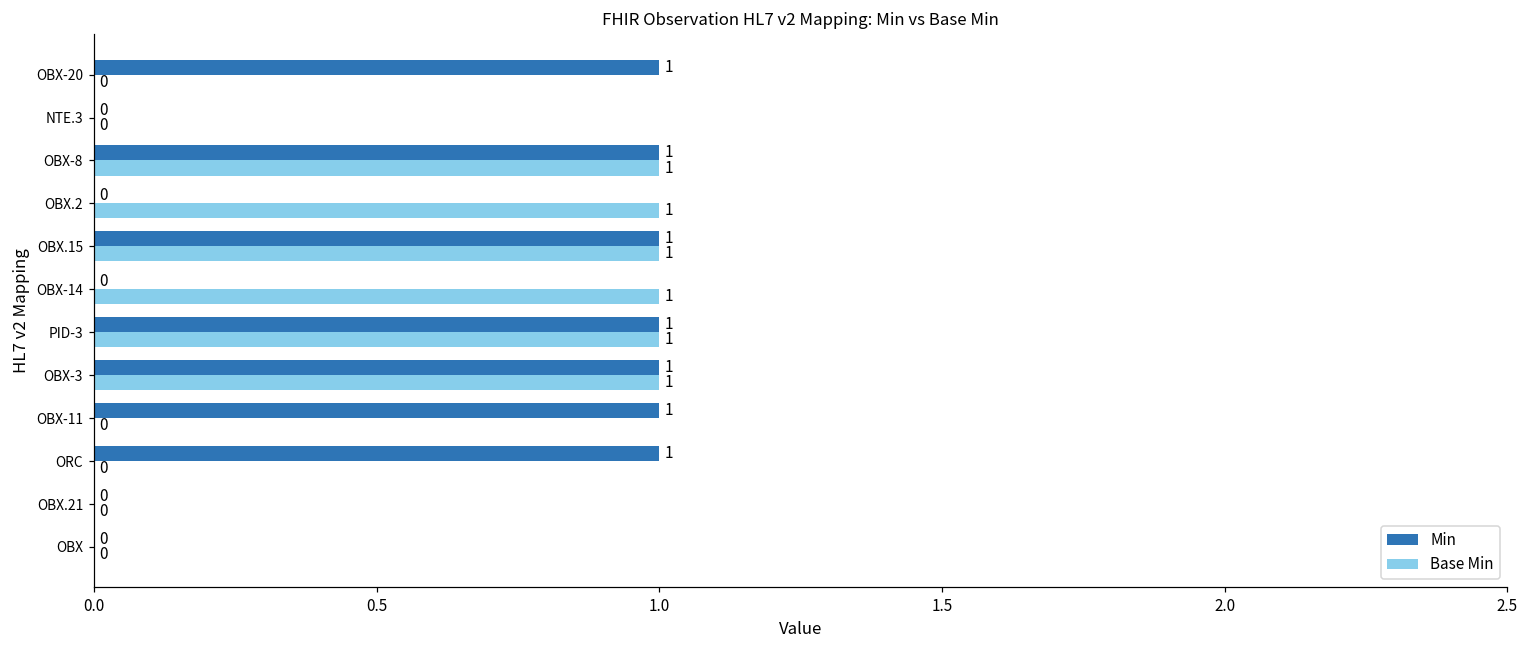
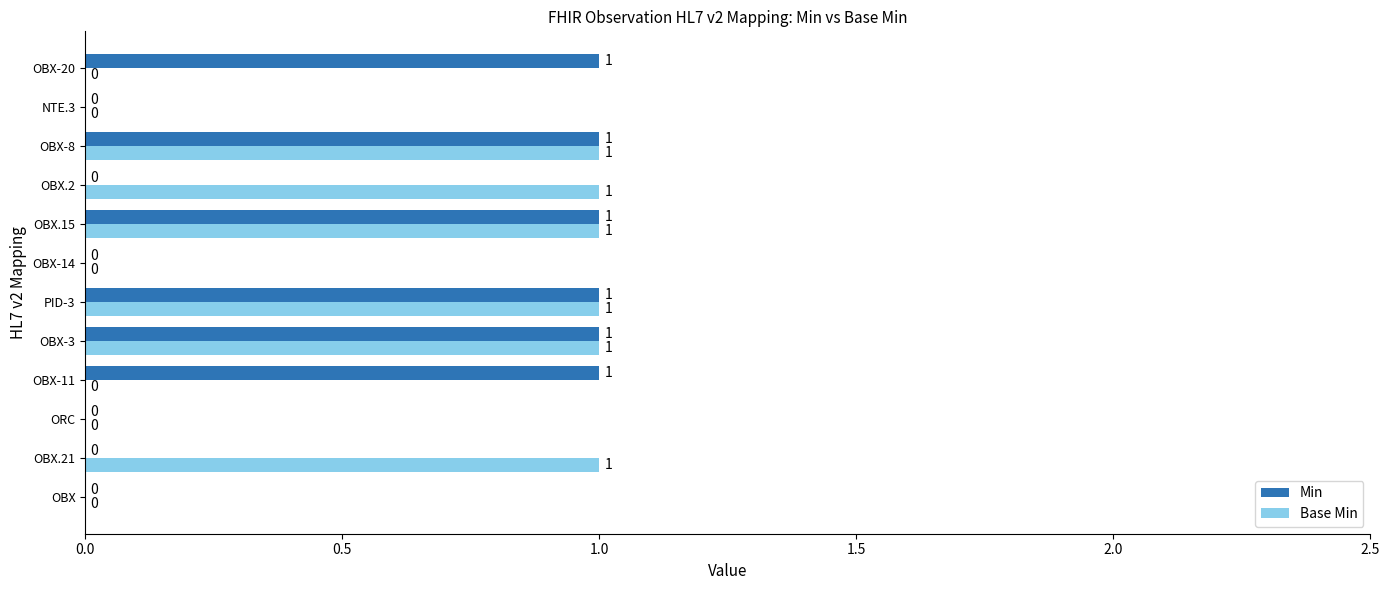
  {
    "Min": {
      "OBX-20": 1,
      "NTE.3": 0,
      "OBX-8": 1,
      "OBX.2": 0,
      "OBX.15": 1,
      "OBX-14": 0,
      "PID-3": 1,
      "OBX-3": 1,
      "OBX-11": 1,
-     "ORC": 1,
+     "ORC": 0,
      "OBX.21": 0,
      "OBX": 0
    },
    "Base Min": {
      "OBX-20": 0,
      "NTE.3": 0,
      "OBX-8": 1,
      "OBX.2": 1,
      "OBX.15": 1,
-     "OBX-14": 1,
+     "OBX-14": 0,
      "PID-3": 1,
      "OBX-3": 1,
      "OBX-11": 0,
      "ORC": 0,
-     "OBX.21": 0,
+     "OBX.21": 1,
      "OBX": 0
    }
  }
